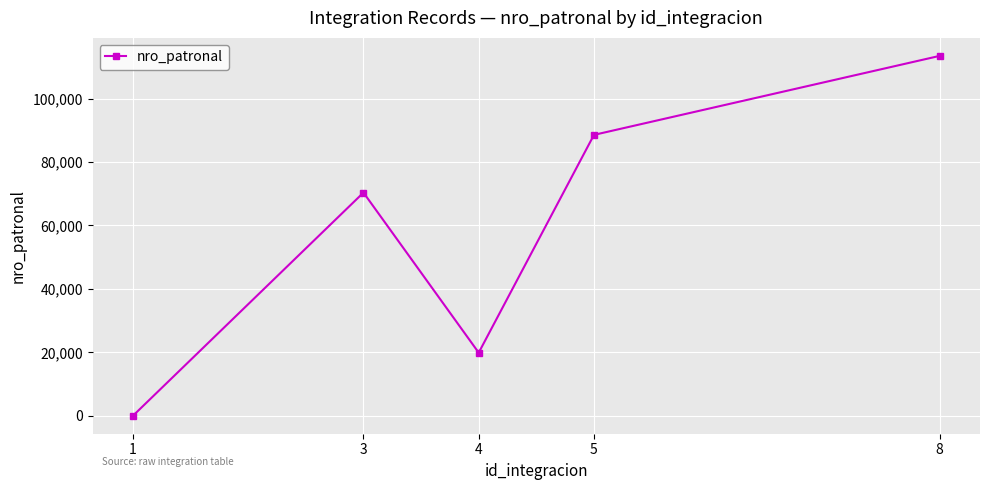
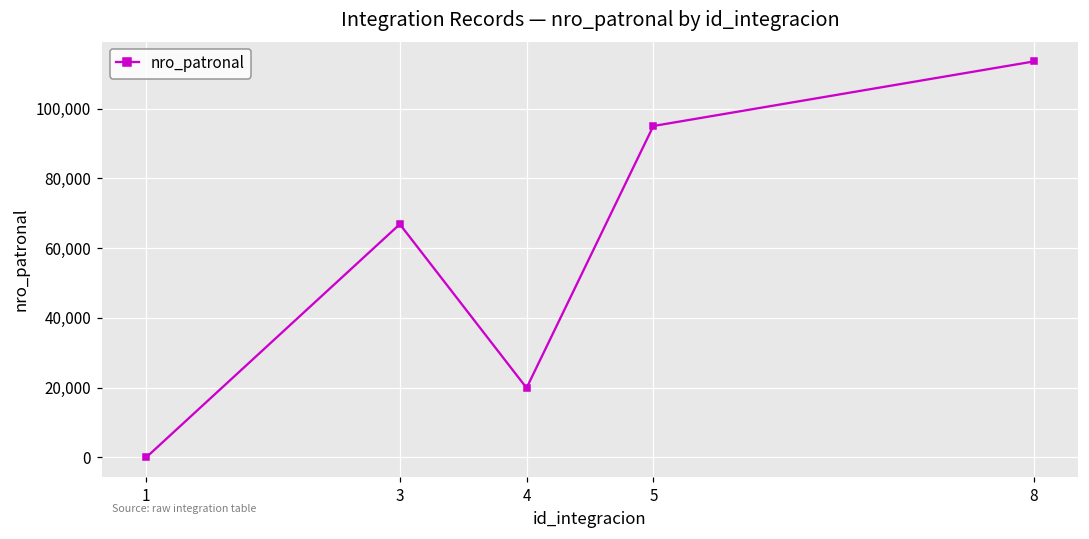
  {
    "1": "0",
-   "3": "70,000",
+   "3": "67,000",
    "4": "20,000",
-   "5": "89,000",
+   "5": "95,000",
    "8": "113,000"
  }
